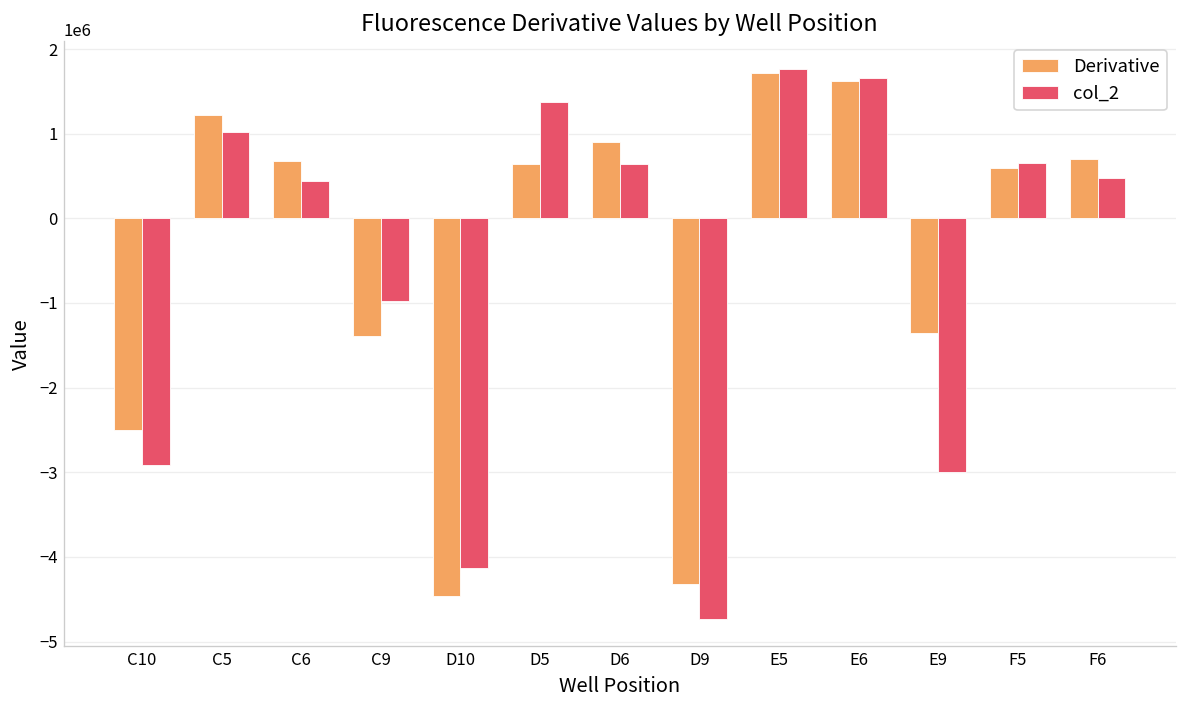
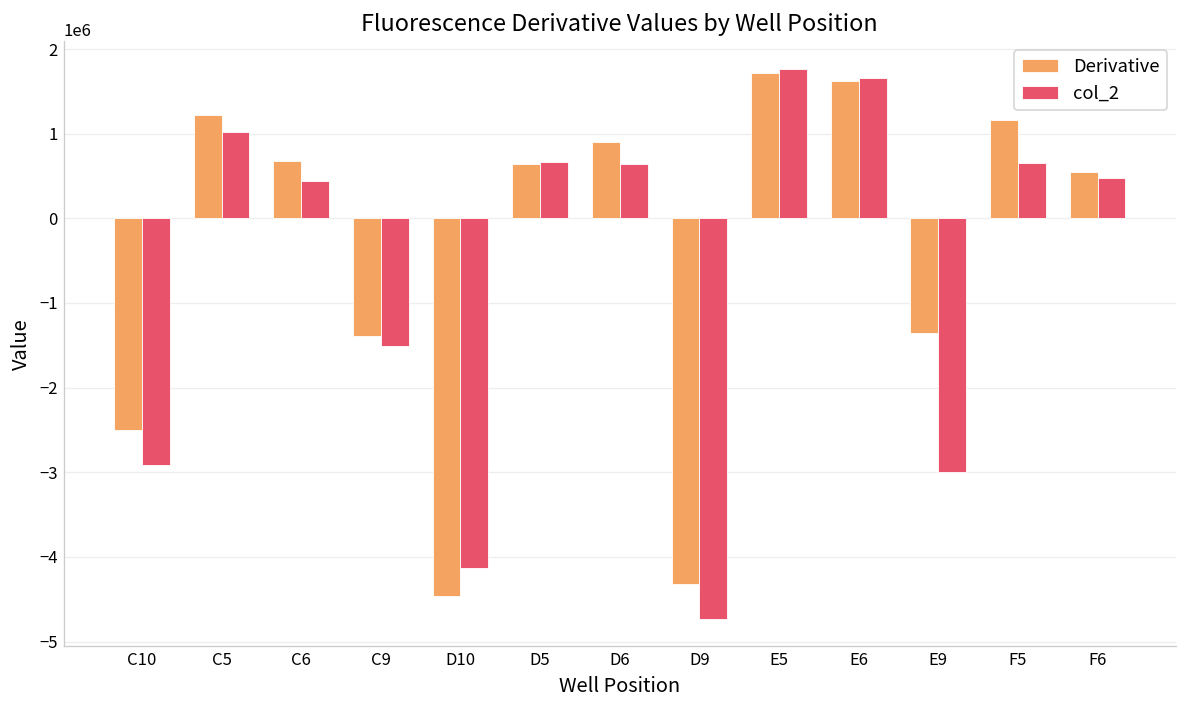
  {
    "Derivative": {
      "C10": -2500000,
      "C5": 1200000,
      "C6": 700000,
      "C9": -1400000,
      "D10": -4500000,
      "D5": 600000,
      "D6": 900000,
      "D9": -4300000,
      "E5": 1700000,
      "E6": 1600000,
      "E9": -1400000,
-     "F5": 600000,
-     "F6": 700000
+     "F5": 1200000,
+     "F6": 500000
    },
    "col_2": {
      "C10": -2900000,
      "C5": 1000000,
      "C6": 400000,
-     "C9": -1000000,
+     "C9": -1500000,
      "D10": -4100000,
-     "D5": 1400000,
+     "D5": 700000,
      "D6": 600000,
      "D9": -4700000,
      "E5": 1800000,
      "E6": 1700000,
      "E9": -3000000,
      "F5": 700000,
      "F6": 500000
    }
  }
